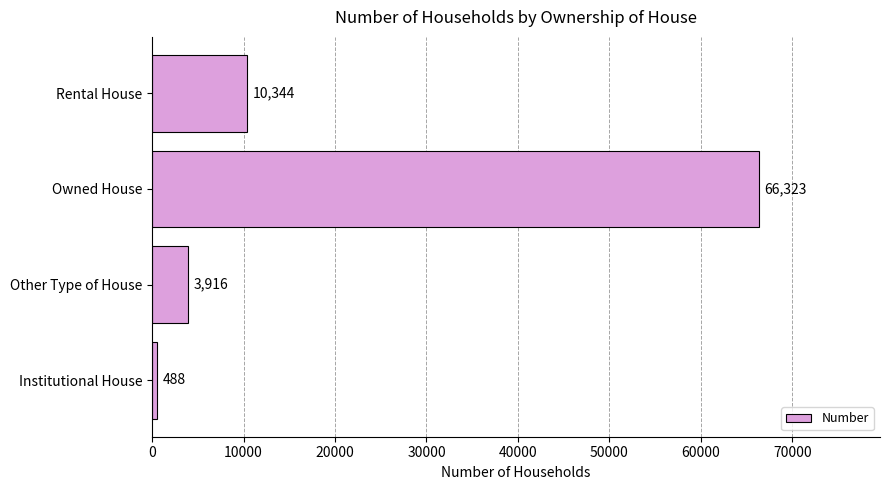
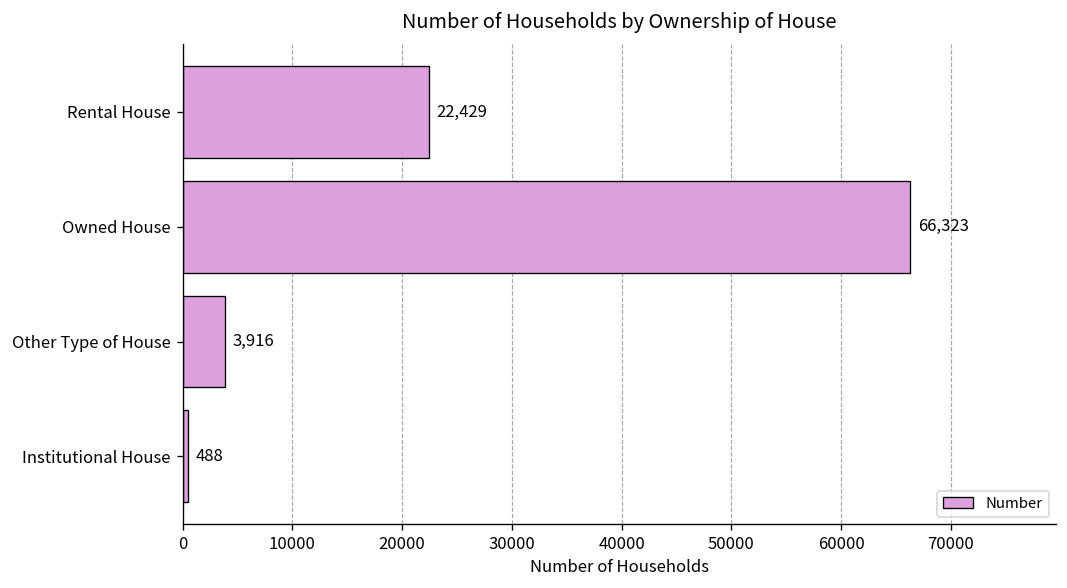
  {
-   "Rental House": "10,344",
+   "Rental House": "22,429",
    "Owned House": "66,323",
    "Other Type of House": "3,916",
    "Institutional House": "488"
  }
